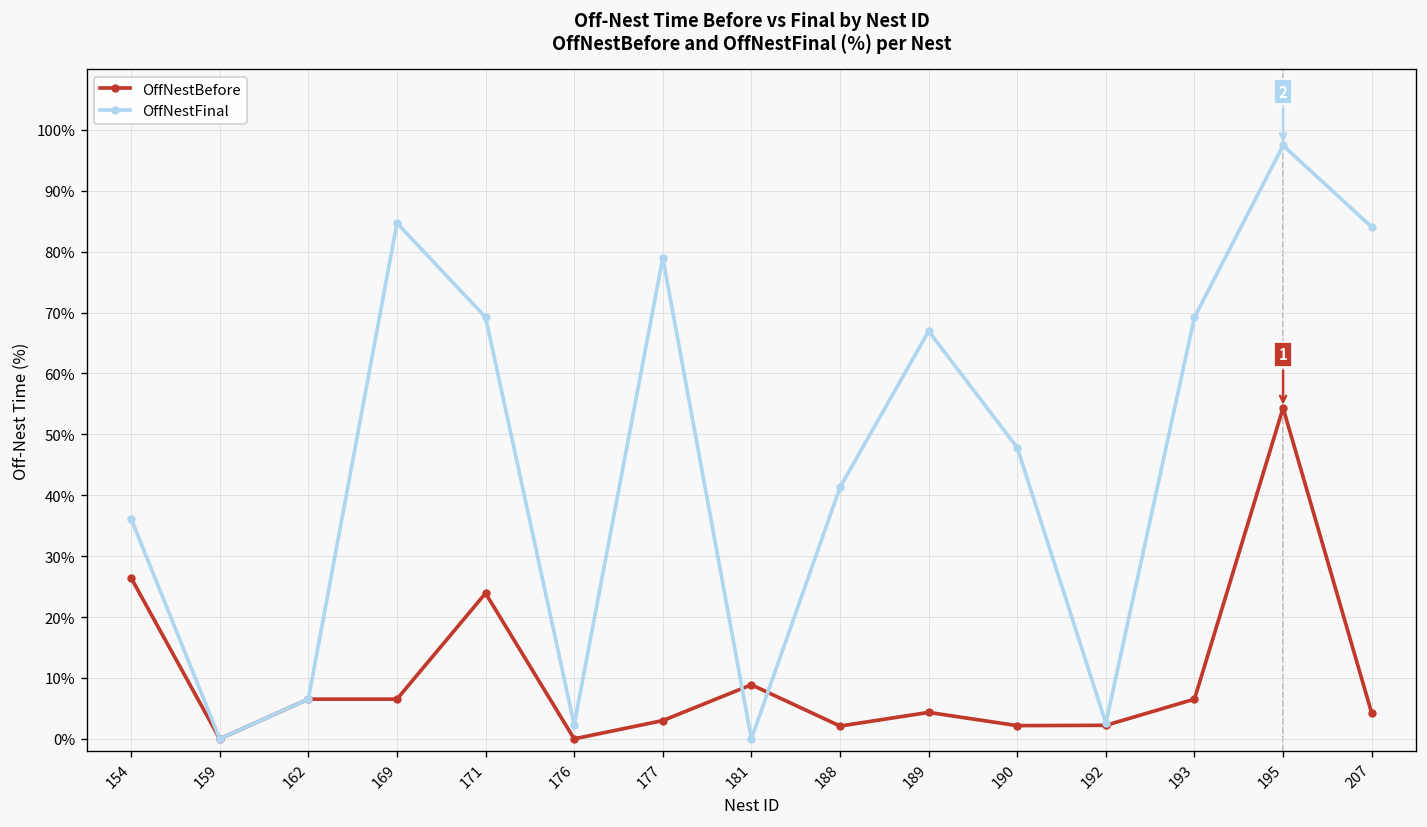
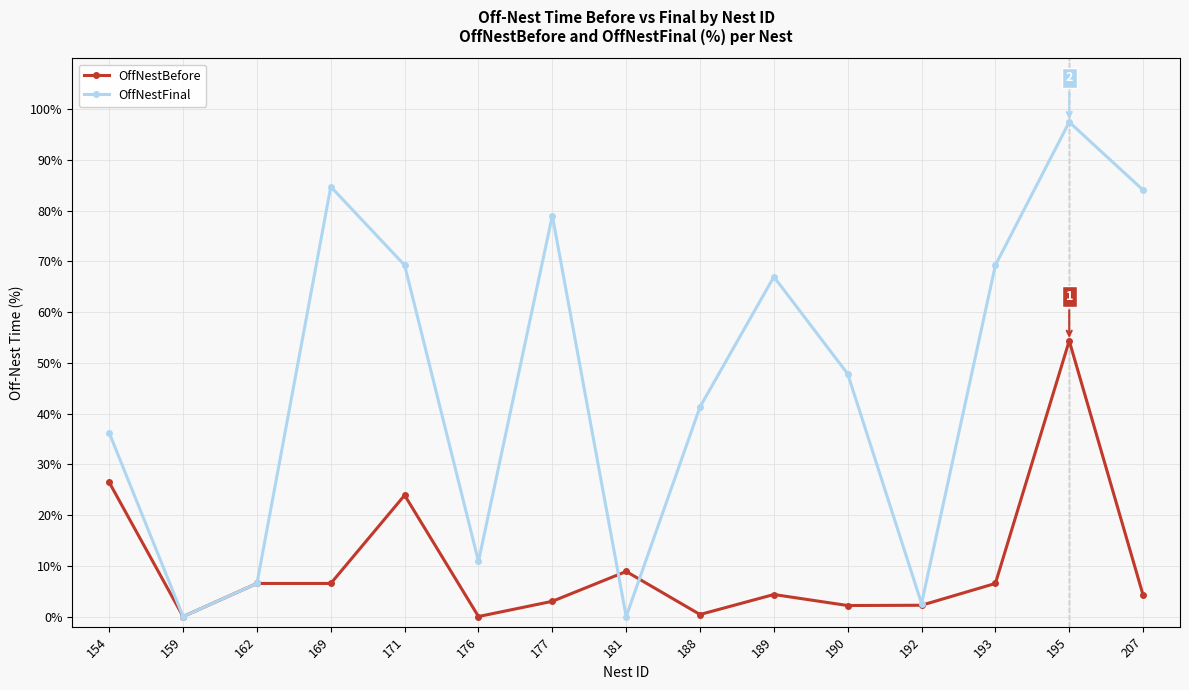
  {
    "OffNestBefore": {
      "154": "26%",
      "169": "7%",
      "171": "24%",
      "176": "0%",
      "177": "3%",
      "181": "9%",
-     "188": "2%",
+     "188": "0%",
      "189": "4%",
      "190": "2%",
      "193": "7%",
      "207": "4%"
    },
    "OffNestFinal": {
      "154": "36%",
      "169": "85%",
      "171": "69%",
-     "176": "2%",
+     "176": "11%",
      "177": "79%",
      "181": "0%",
      "188": "41%",
      "189": "67%",
      "190": "48%",
      "193": "69%",
      "207": "84%"
    }
  }
